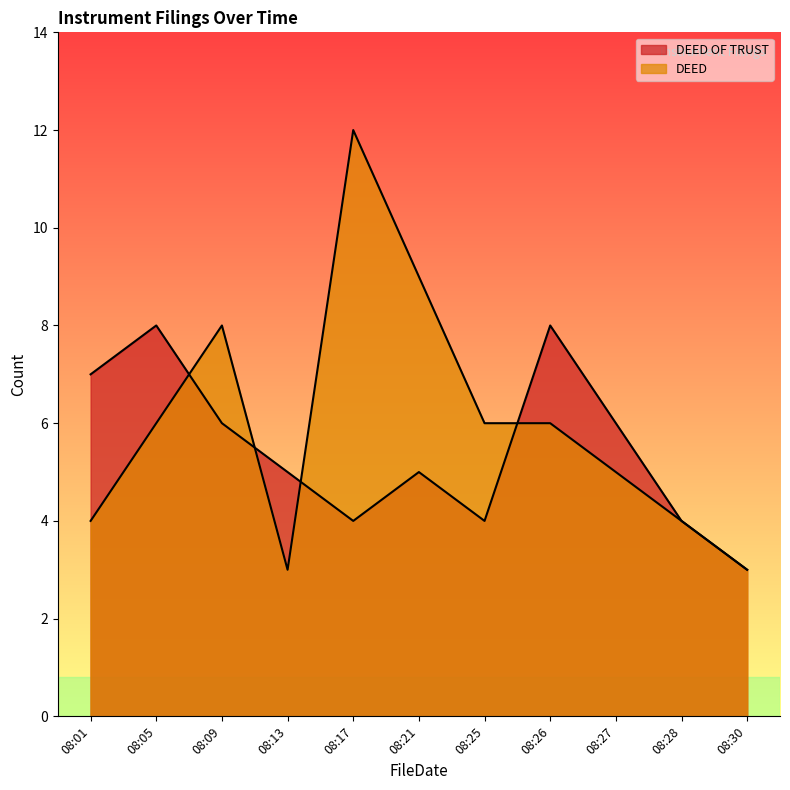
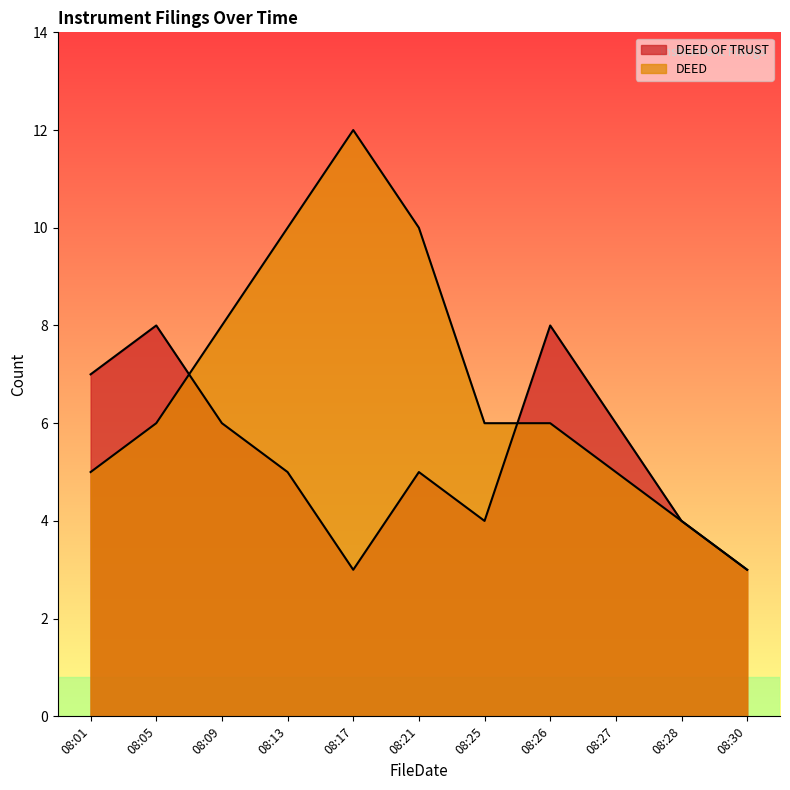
  {
    "DEED OF TRUST": {
      "08:01": 7,
      "08:05": 8,
      "08:09": 6,
      "08:13": 5,
-     "08:17": 4,
+     "08:17": 3,
      "08:21": 5,
      "08:25": 4,
      "08:26": 8,
      "08:27": 6
    },
    "DEED": {
-     "08:01": 4,
+     "08:01": 5,
      "08:05": 6,
      "08:09": 8,
-     "08:13": 3,
+     "08:13": 10,
      "08:17": 12,
-     "08:21": 9,
+     "08:21": 10,
      "08:25": 6,
      "08:26": 6,
      "08:27": 5
    }
  }
